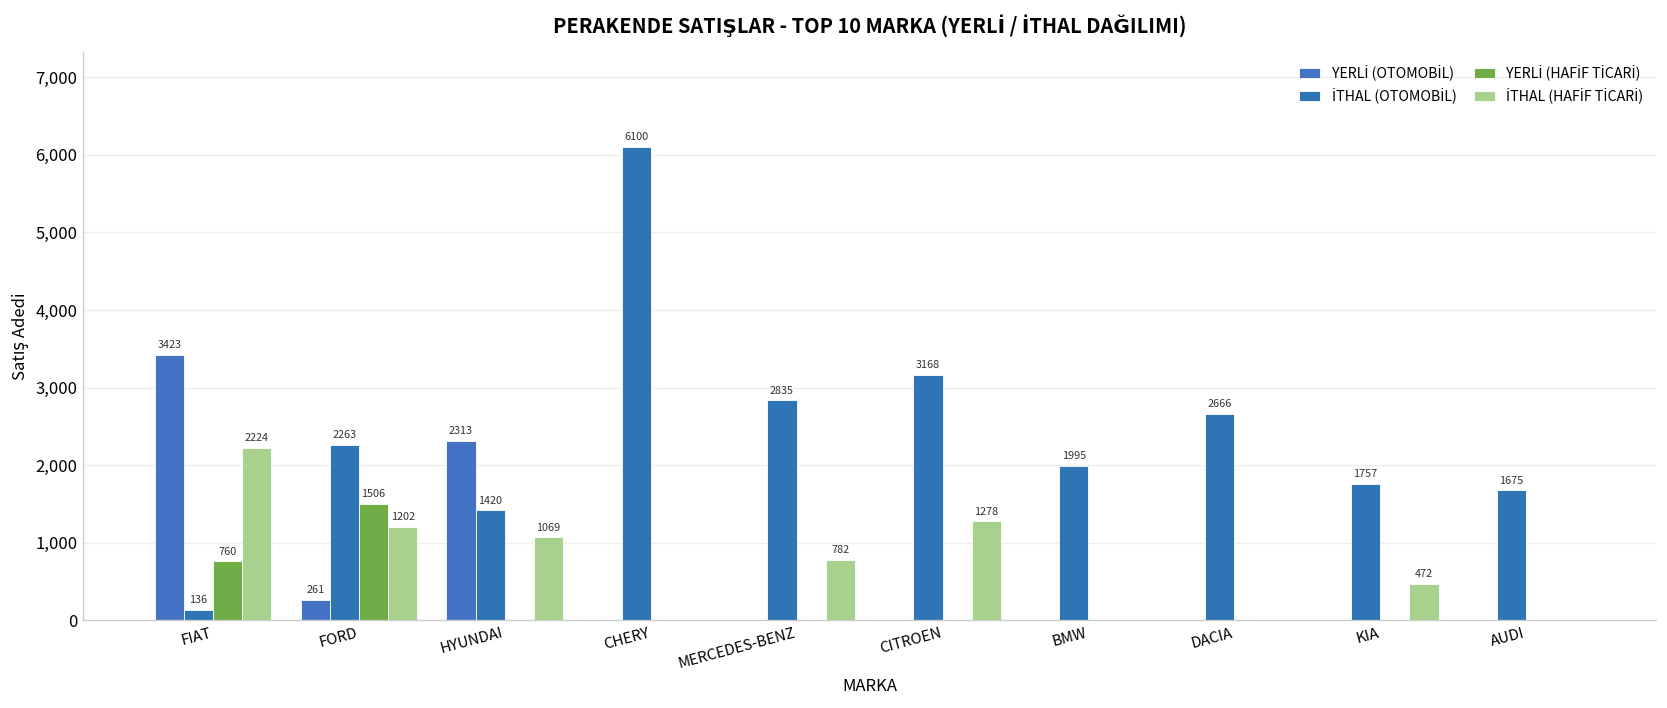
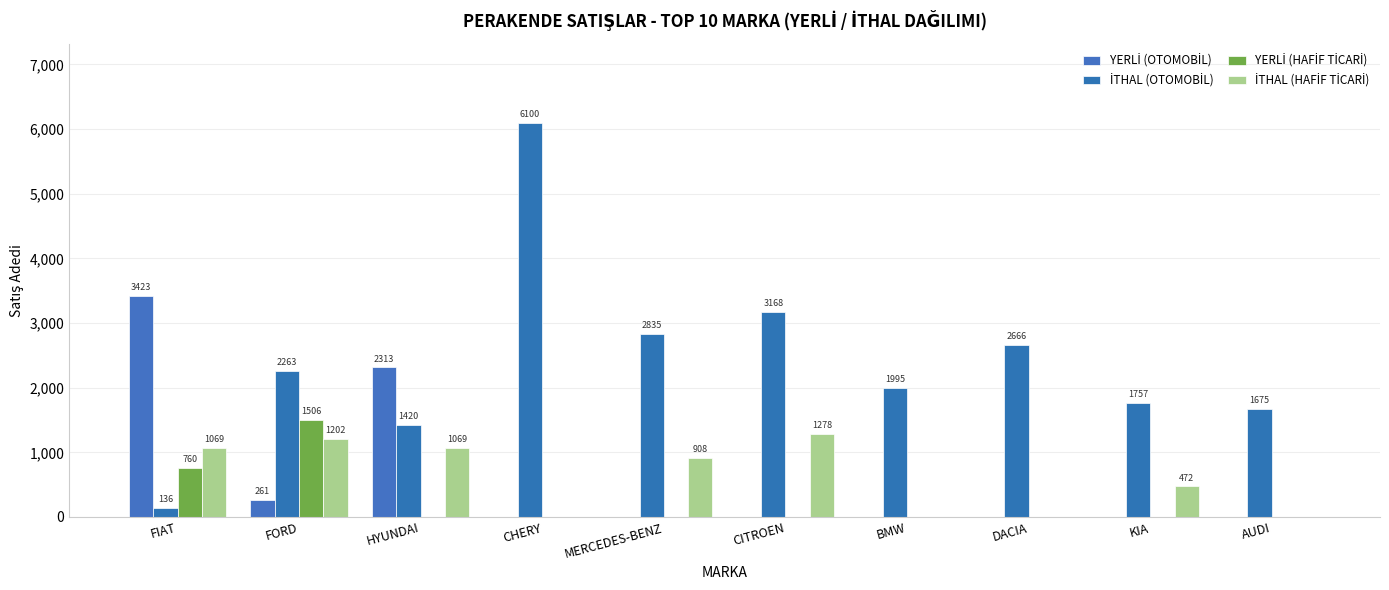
  {
    "YERLİ (HAFİF TİCARİ)": {
      "FIAT": 760,
      "FORD": 1506
    },
    "İTHAL (HAFİF TİCARİ)": {
-     "FIAT": 2224,
+     "FIAT": 1069,
      "FORD": 1202,
      "HYUNDAI": 1069,
-     "MERCEDES-BENZ": 782,
+     "MERCEDES-BENZ": 908,
      "CITROEN": 1278,
      "KIA": 472
    }
  }
